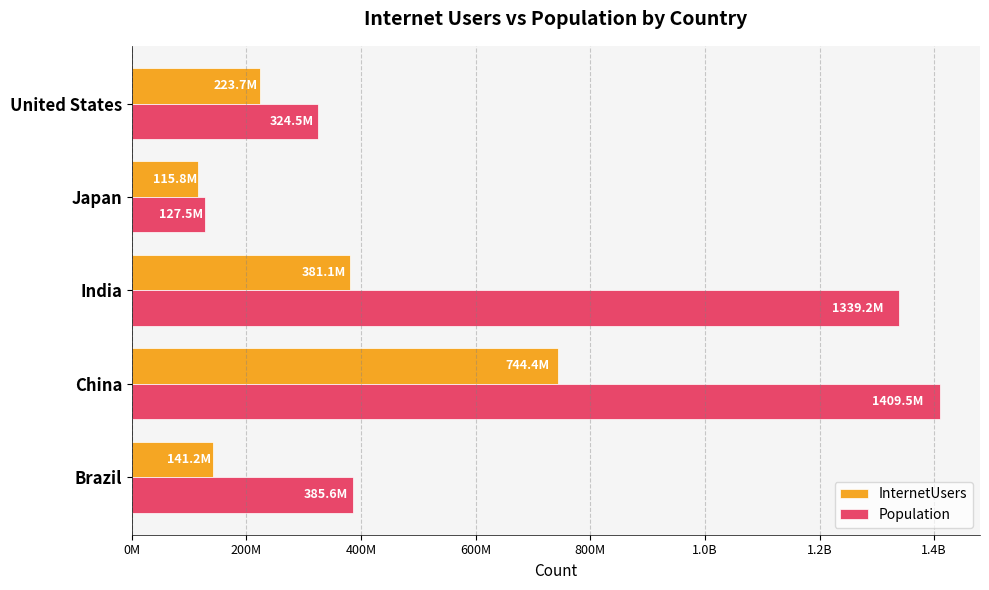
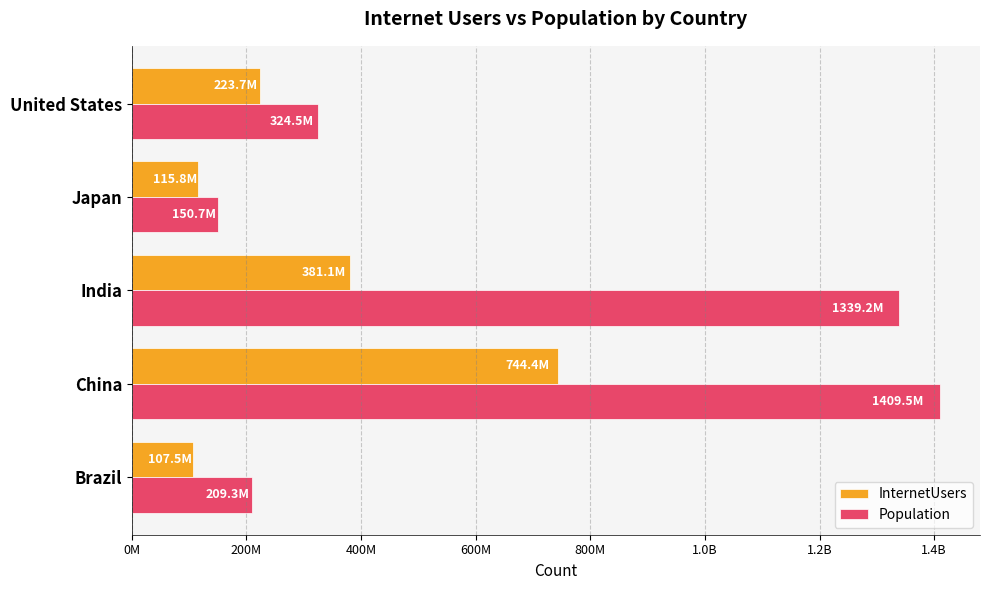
  {
    "InternetUsers": {
      "United States": "223.7M",
      "Japan": "115.8M",
      "India": "381.1M",
      "China": "744.4M",
-     "Brazil": "141.2M"
+     "Brazil": "107.5M"
    },
    "Population": {
      "United States": "324.5M",
-     "Japan": "127.5M",
+     "Japan": "150.7M",
      "India": "1339.2M",
      "China": "1409.5M",
-     "Brazil": "385.6M"
+     "Brazil": "209.3M"
    }
  }
